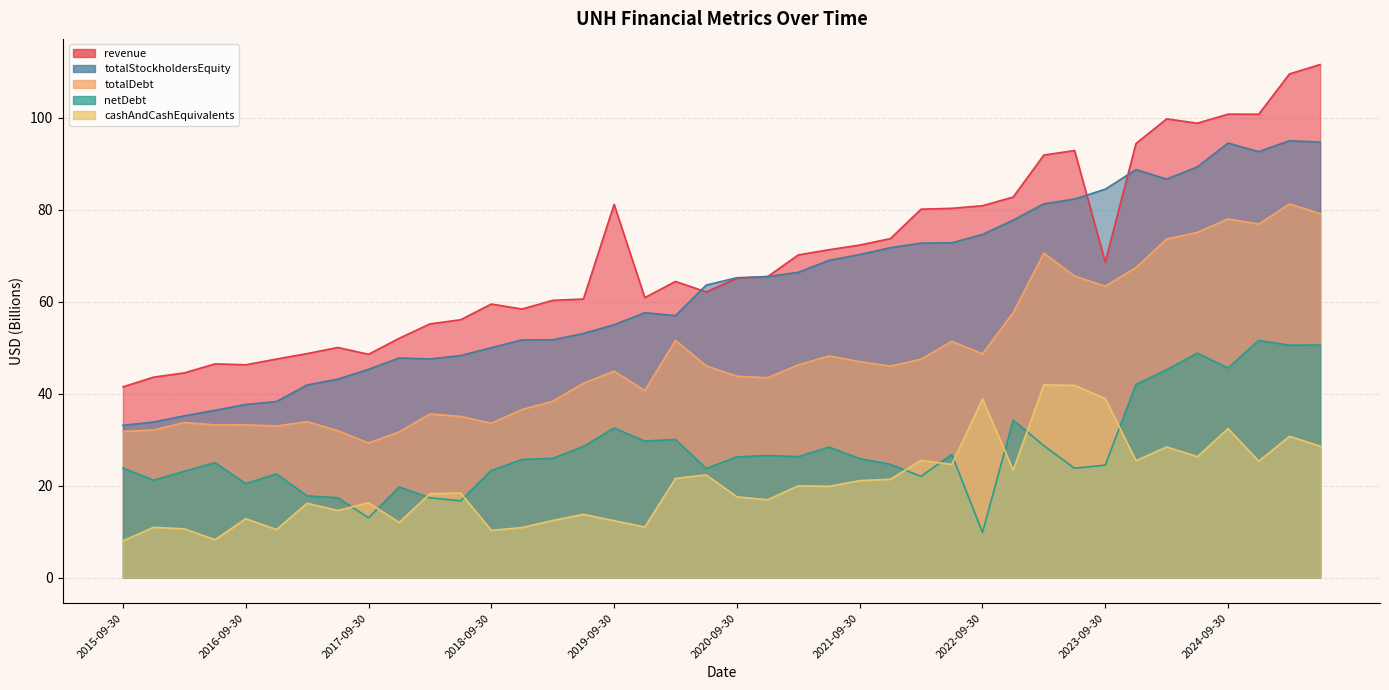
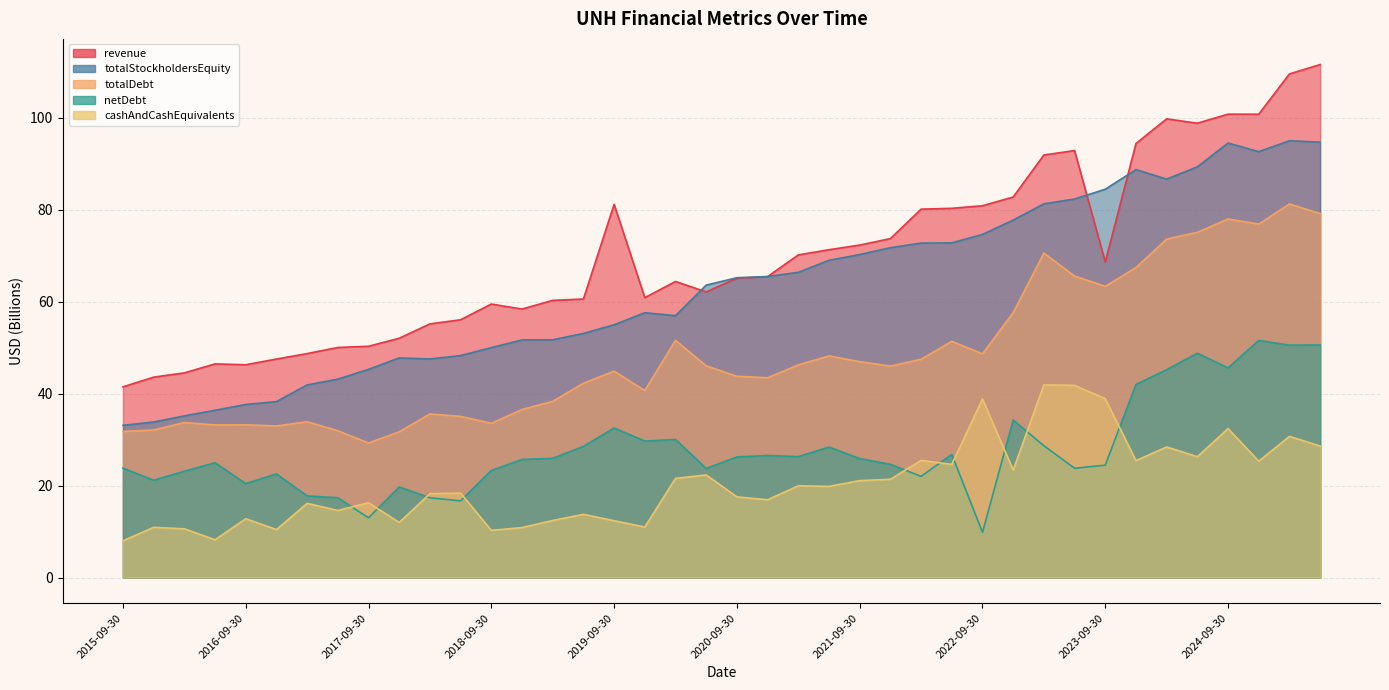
  {
    "revenue": {
      "2015-09-30": 41,
      "2016-09-30": 46,
-     "2017-09-30": 49,
+     "2017-09-30": 50,
      "2018-09-30": 60,
      "2019-09-30": 81,
      "2021-09-30": 72,
      "2022-09-30": 81,
      "2023-09-30": 69,
      "2024-09-30": 101
    }
  }
